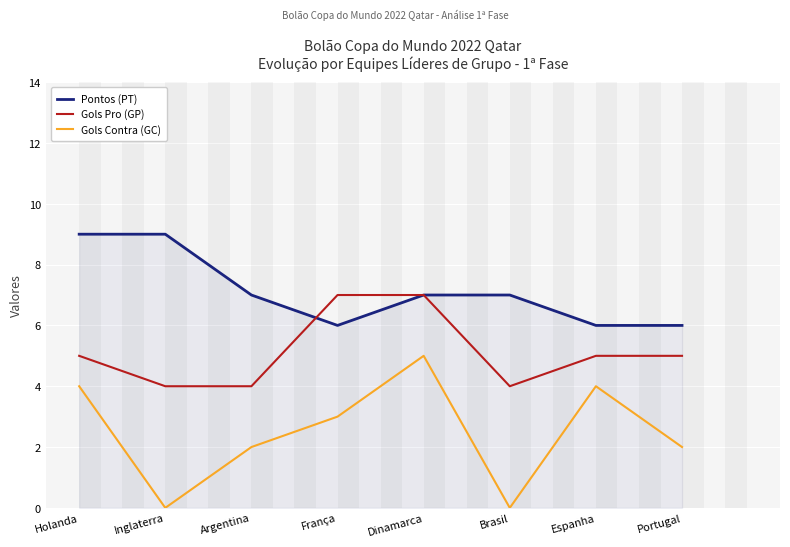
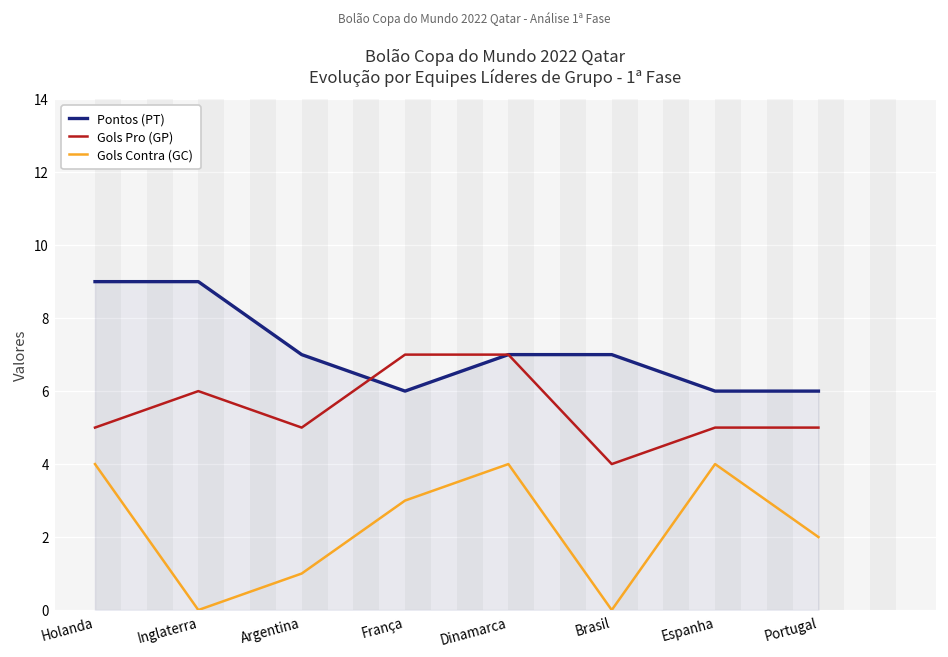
  {
    "Pontos (PT)": {
      "Holanda": 9,
      "Inglaterra": 9,
      "Argentina": 7,
      "França": 6,
      "Brasil": 7,
      "Espanha": 6,
      "Portugal": 6
    },
    "Gols Pro (GP)": {
      "Holanda": 5,
-     "Inglaterra": 4,
-     "Argentina": 4,
+     "Inglaterra": 6,
+     "Argentina": 5,
      "França": 7,
      "Brasil": 4,
      "Espanha": 5,
      "Portugal": 5
    },
    "Gols Contra (GC)": {
      "Holanda": 4,
      "Inglaterra": 0,
-     "Argentina": 2,
+     "Argentina": 1,
      "França": 3,
-     "Dinamarca": 5,
+     "Dinamarca": 4,
      "Brasil": 0,
      "Espanha": 4,
      "Portugal": 2
    }
  }
